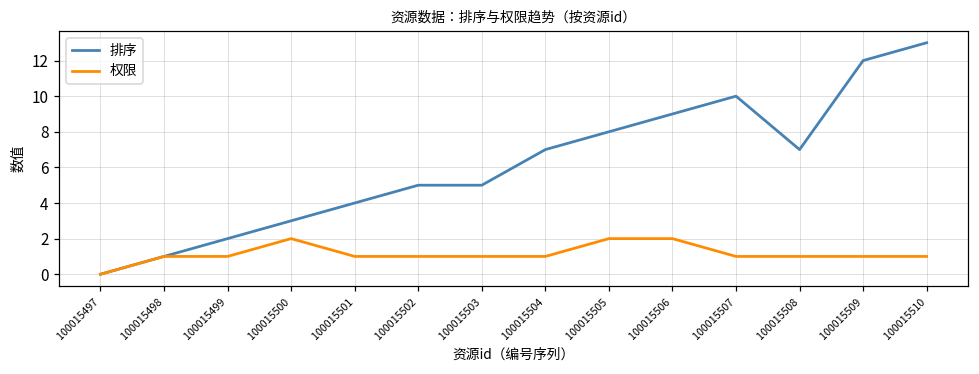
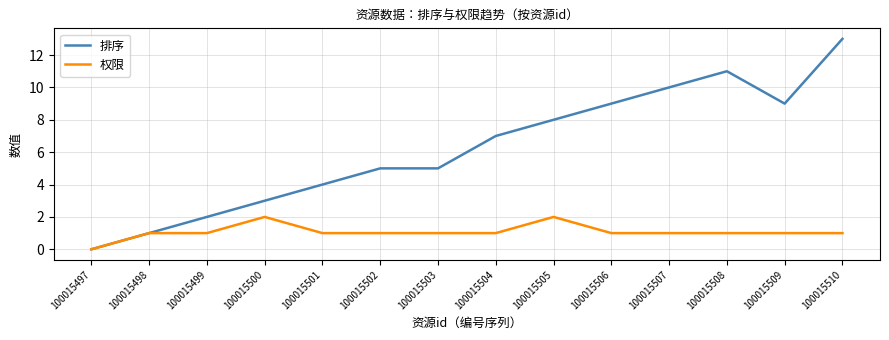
  {
    "排序": {
      "100015499": 2,
      "100015500": 3,
      "100015501": 4,
      "100015502": 5,
      "100015503": 5,
      "100015504": 7,
      "100015505": 8,
      "100015506": 9,
      "100015507": 10,
-     "100015508": 7,
-     "100015509": 12,
+     "100015508": 11,
+     "100015509": 9,
      "100015510": 13
    },
    "权限": {
      "100015499": 1,
      "100015500": 2,
      "100015501": 1,
      "100015502": 1,
      "100015503": 1,
      "100015504": 1,
      "100015505": 2,
-     "100015506": 2,
+     "100015506": 1,
      "100015507": 1,
      "100015508": 1,
      "100015509": 1,
      "100015510": 1
    }
  }
